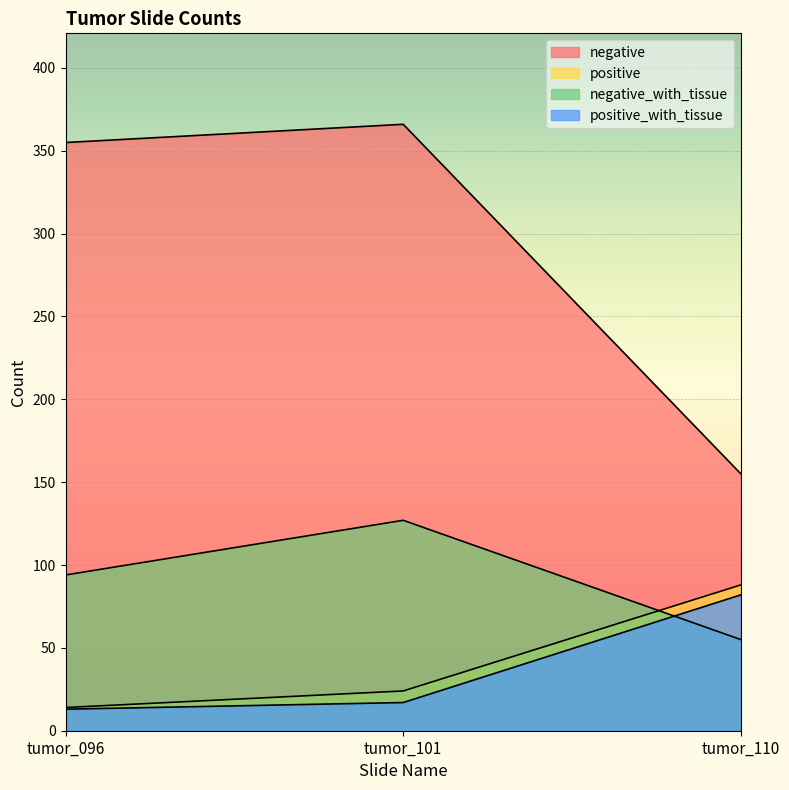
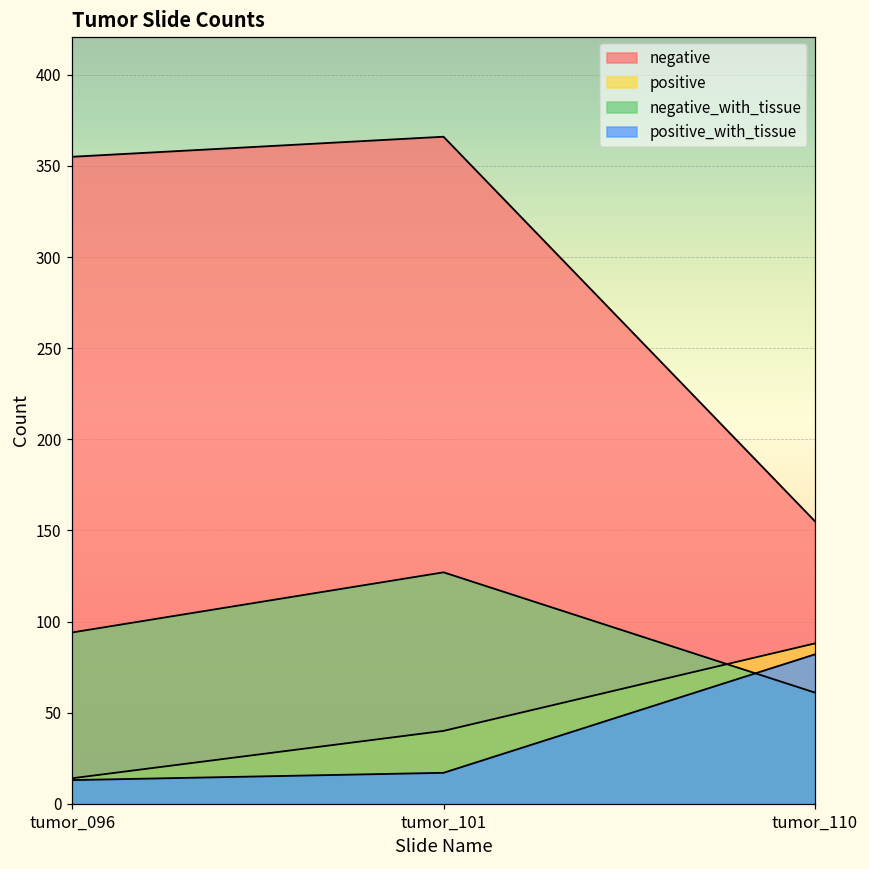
  {
    "negative": {
      "tumor_096": 355,
      "tumor_101": 366,
      "tumor_110": 155
    },
    "positive": {
-     "tumor_101": 24,
+     "tumor_101": 40,
      "tumor_110": 88
    },
    "negative_with_tissue": {
      "tumor_096": 94,
      "tumor_101": 127,
-     "tumor_110": 55
+     "tumor_110": 61
    },
    "positive_with_tissue": {
      "tumor_101": 17,
      "tumor_110": 82
    }
  }
